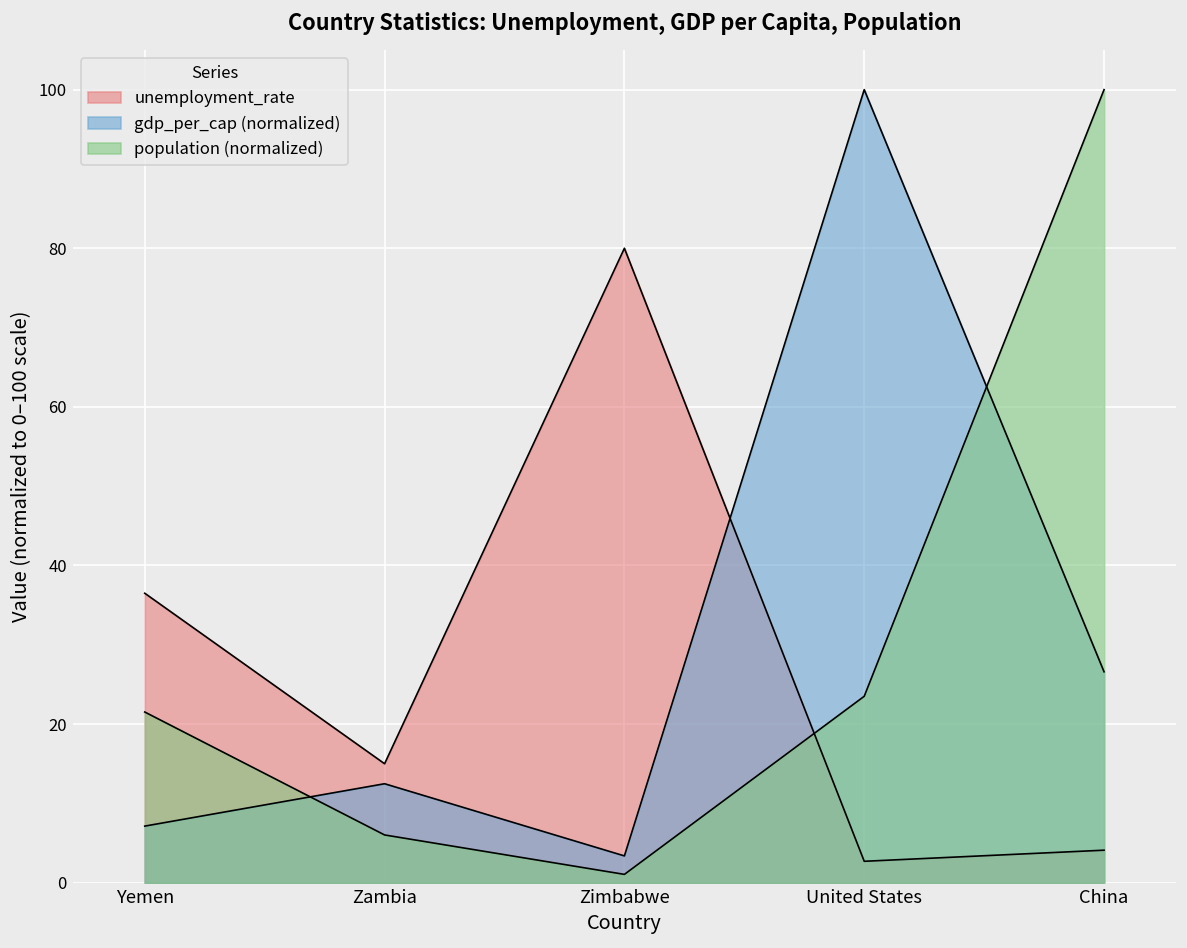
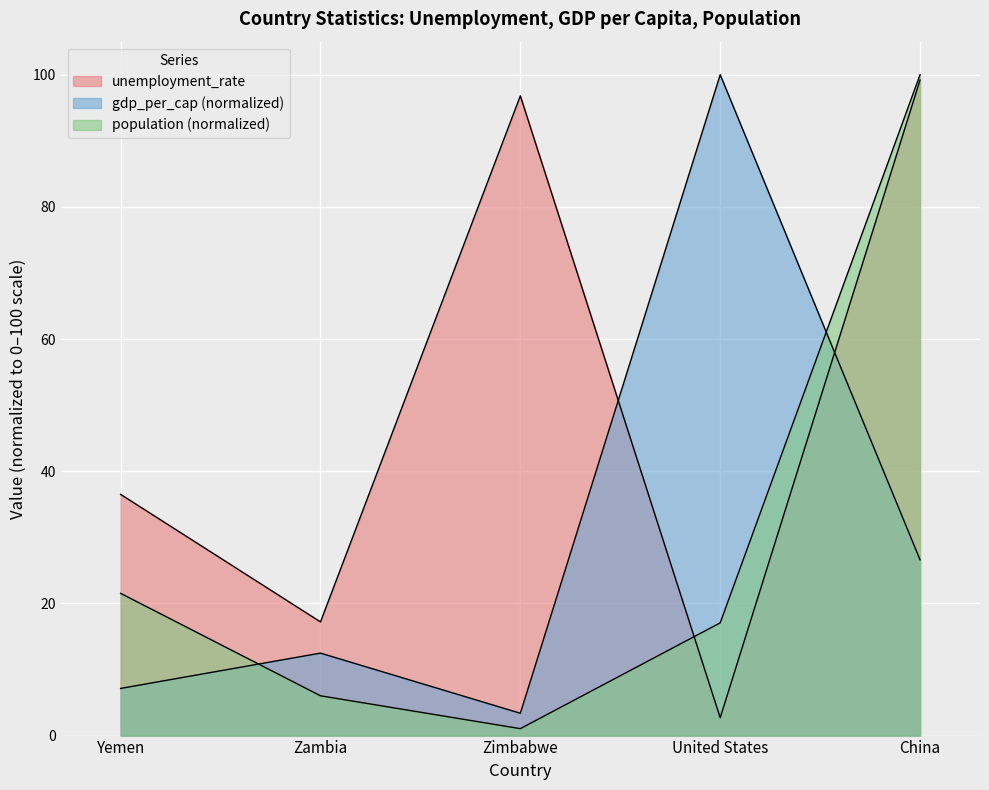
  {
    "unemployment_rate": {
      "Yemen": 37,
-     "Zambia": 15,
-     "Zimbabwe": 80,
+     "Zambia": 17,
+     "Zimbabwe": 97,
      "United States": 3,
-     "China": 4
+     "China": 99
    },
    "gdp_per_cap (normalized)": {
      "Yemen": 7,
      "Zambia": 12,
      "Zimbabwe": 3,
      "United States": 100,
      "China": 27
    },
    "population (normalized)": {
      "Yemen": 22,
      "Zambia": 6,
      "Zimbabwe": 1,
-     "United States": 24,
+     "United States": 17,
      "China": 100
    }
  }
